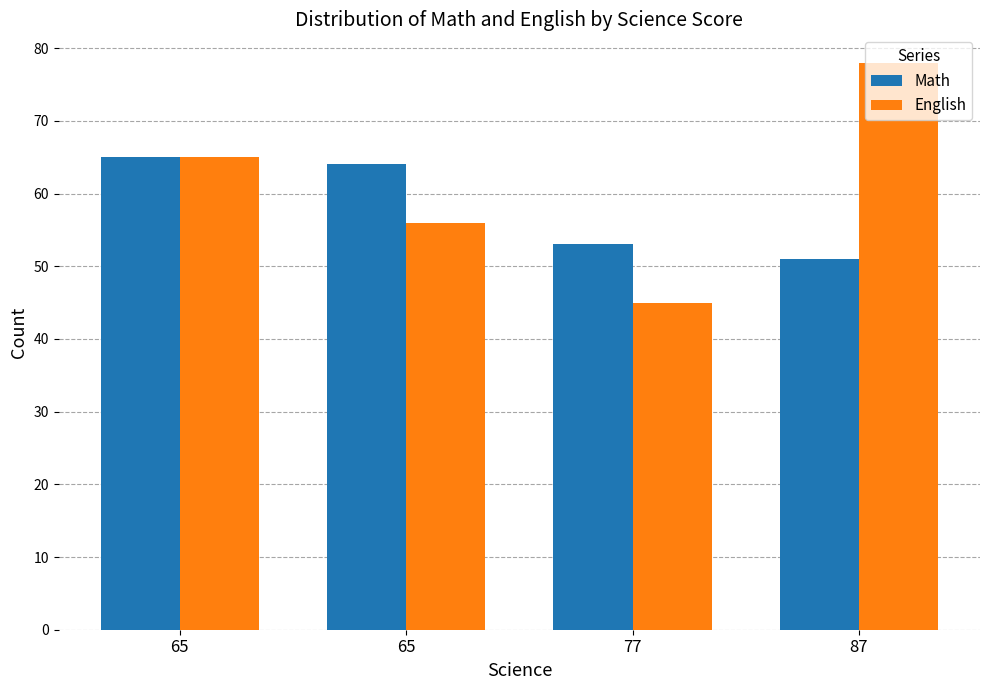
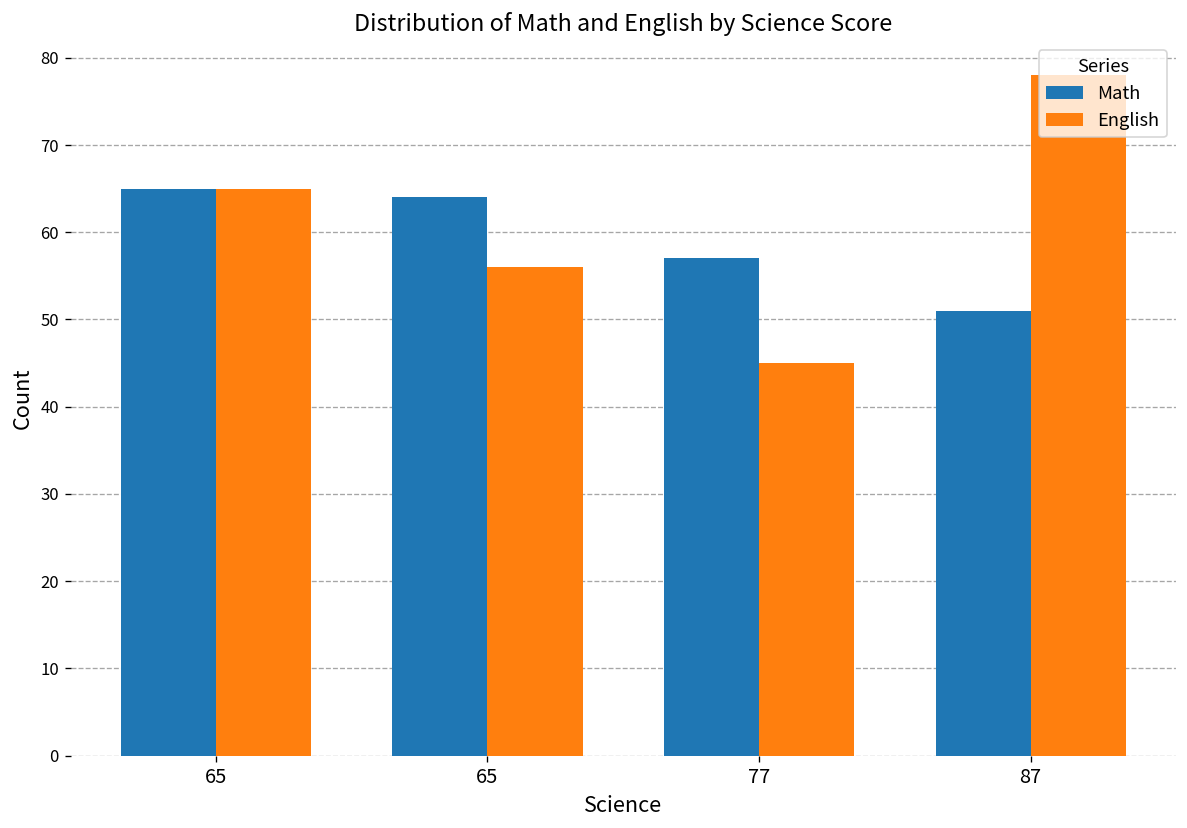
  {
    "Math": {
-     "77": 53,
+     "77": 57,
      "87": 51
    },
    "English": {
      "77": 45
    }
  }
